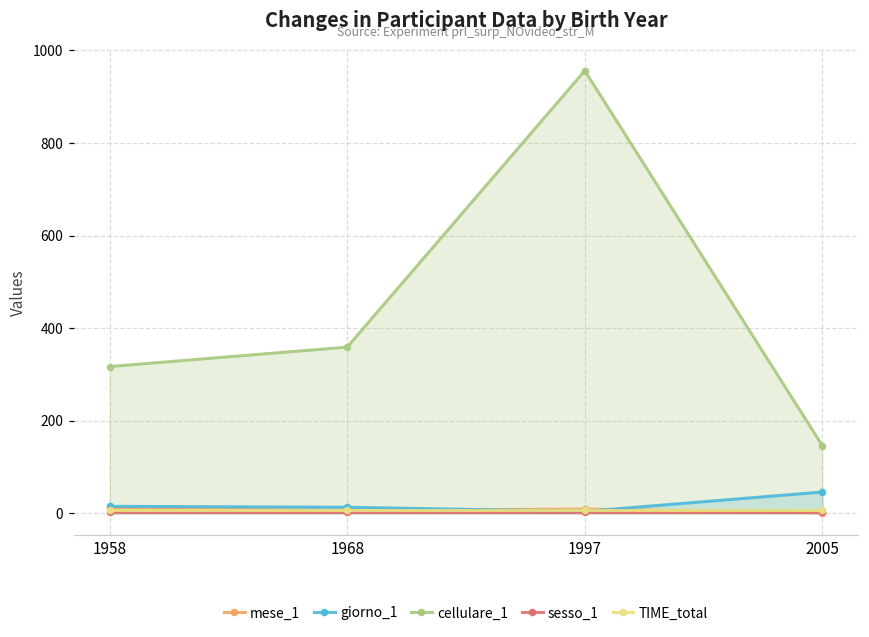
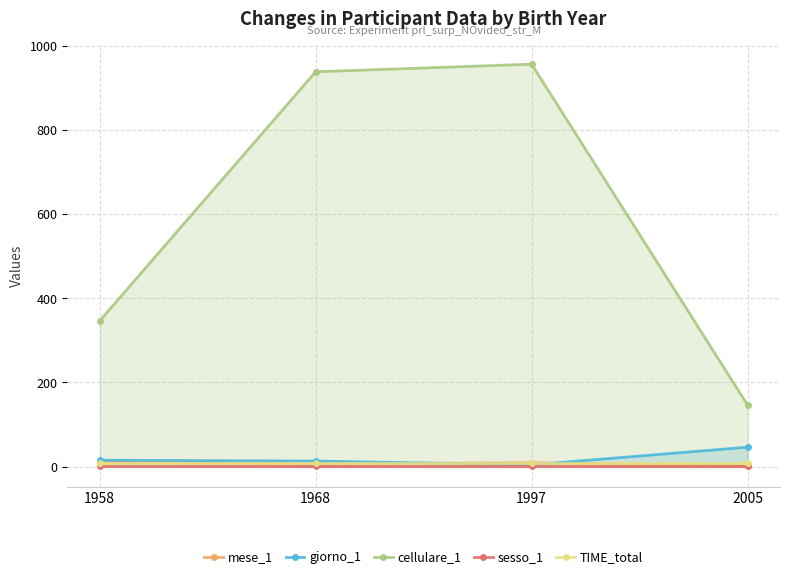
  {
    "giorno_1": {
      "2005": 50
    },
    "cellulare_1": {
-     "1958": 320,
-     "1968": 360,
+     "1958": 350,
+     "1968": 940,
      "1997": 960,
      "2005": 150
    }
  }
